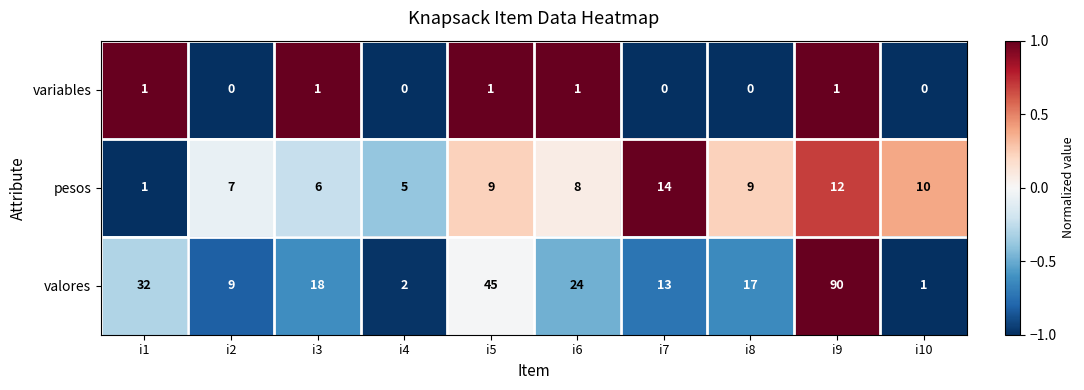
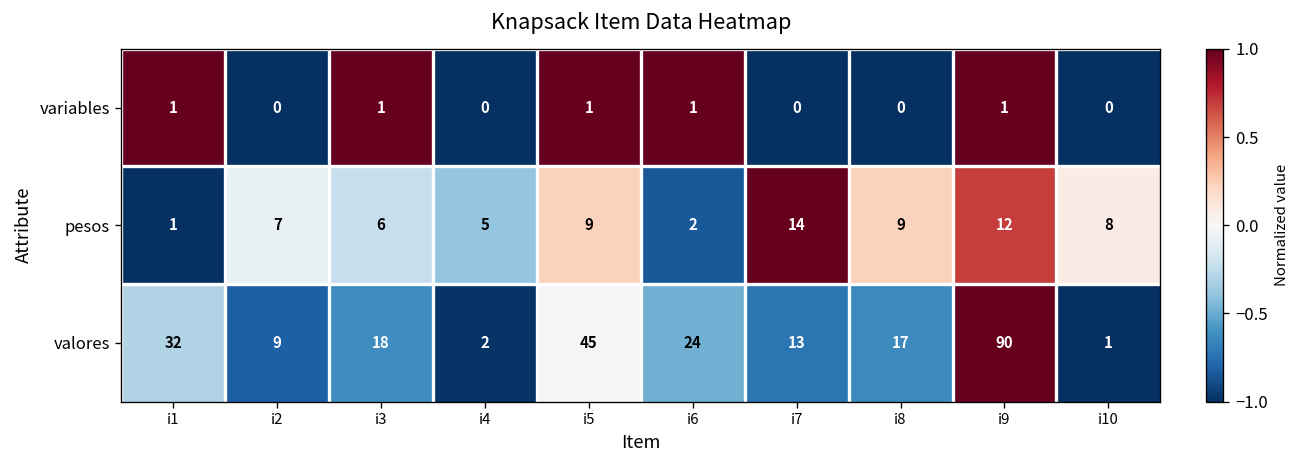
  {
    "variables": {
      "i1": 1,
      "i2": 0,
      "i3": 1,
      "i4": 0,
      "i5": 1,
      "i6": 1,
      "i7": 0,
      "i8": 0,
      "i9": 1,
      "i10": 0
    },
    "pesos": {
      "i1": 1,
      "i2": 7,
      "i3": 6,
      "i4": 5,
      "i5": 9,
-     "i6": 8,
+     "i6": 2,
      "i7": 14,
      "i8": 9,
      "i9": 12,
-     "i10": 10
+     "i10": 8
    },
    "valores": {
      "i1": 32,
      "i2": 9,
      "i3": 18,
      "i4": 2,
      "i5": 45,
      "i6": 24,
      "i7": 13,
      "i8": 17,
      "i9": 90,
      "i10": 1
    }
  }
